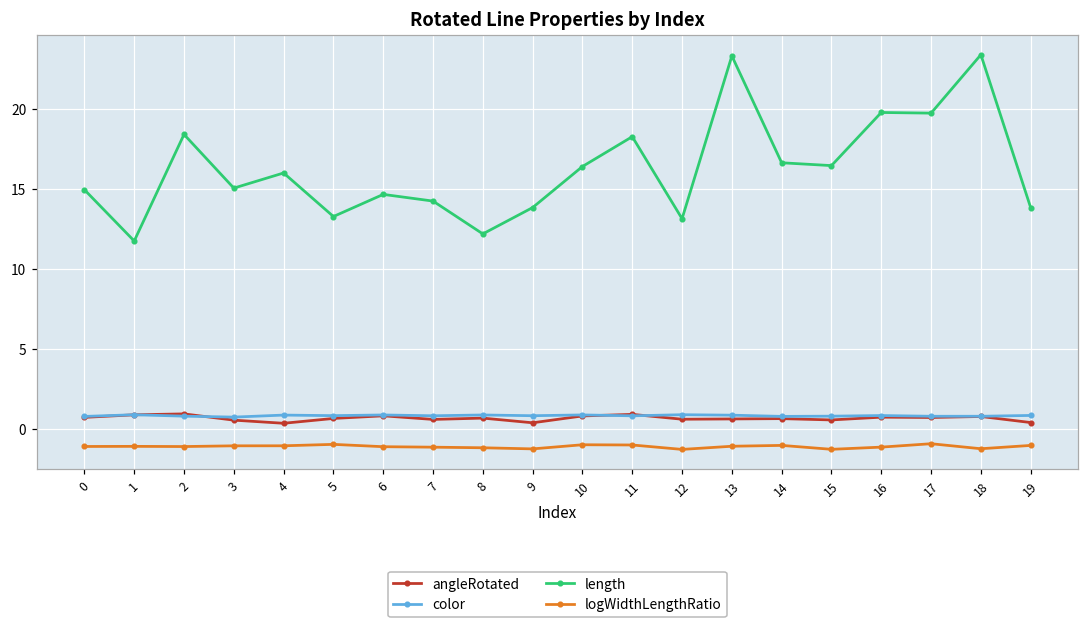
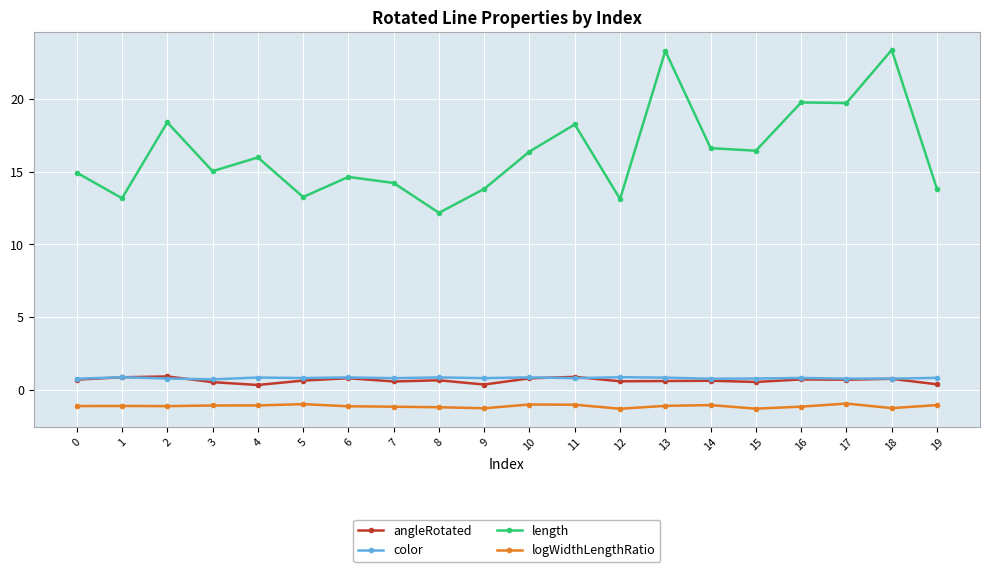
  {
    "angleRotated": {
      "3": 0.5,
      "4": 0.3,
      "7": 0.6,
      "8": 0.7,
      "9": 0.4,
      "12": 0.6,
      "13": 0.6,
      "15": 0.5,
      "19": 0.4
    },
    "color": {
      "3": 0.7,
      "4": 0.8,
      "7": 0.8,
      "8": 0.8,
      "9": 0.8,
      "12": 0.9,
      "13": 0.8,
      "15": 0.8,
      "19": 0.8
    },
    "length": {
      "0": 14.9,
-     "1": 11.7,
+     "1": 13.2,
      "2": 18.4,
      "3": 15.0,
      "4": 16.0,
      "5": 13.3,
      "6": 14.6,
      "7": 14.2,
      "8": 12.2,
      "9": 13.8,
      "10": 16.4,
      "11": 18.3,
      "12": 13.1,
      "13": 23.3,
      "14": 16.6,
      "15": 16.4,
      "16": 19.8,
      "17": 19.7,
      "18": 23.4,
      "19": 13.8
    },
    "logWidthLengthRatio": {
      "0": -1.1,
      "1": -1.1,
      "2": -1.1,
      "3": -1.1,
      "4": -1.1,
      "5": -1.0,
      "6": -1.1,
      "7": -1.2,
      "8": -1.2,
      "9": -1.3,
      "10": -1.0,
      "11": -1.0,
      "12": -1.3,
      "13": -1.1,
      "14": -1.1,
      "15": -1.3,
      "16": -1.2,
      "17": -0.9,
      "18": -1.3,
      "19": -1.1
    }
  }
